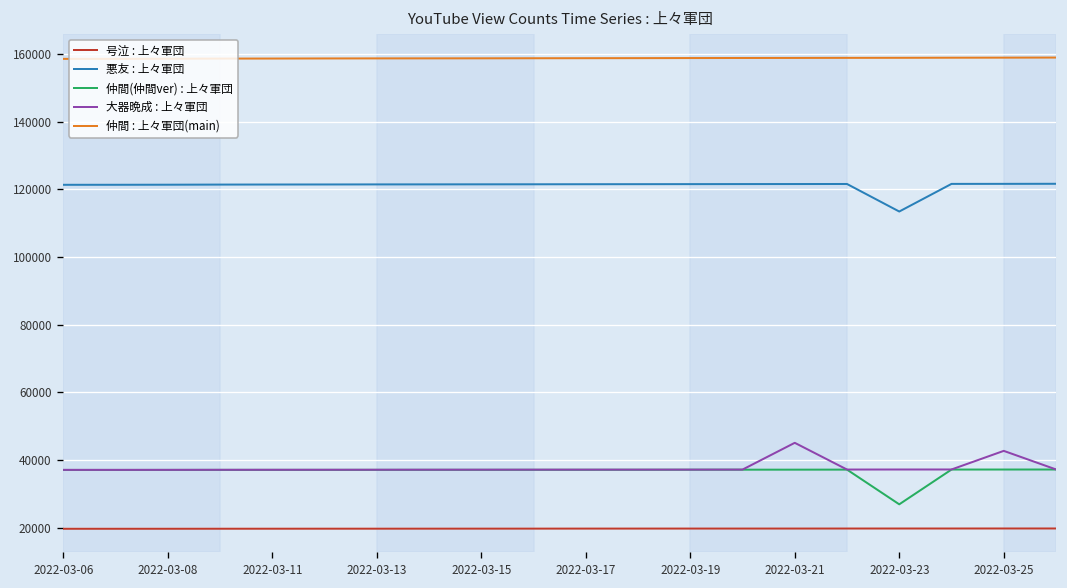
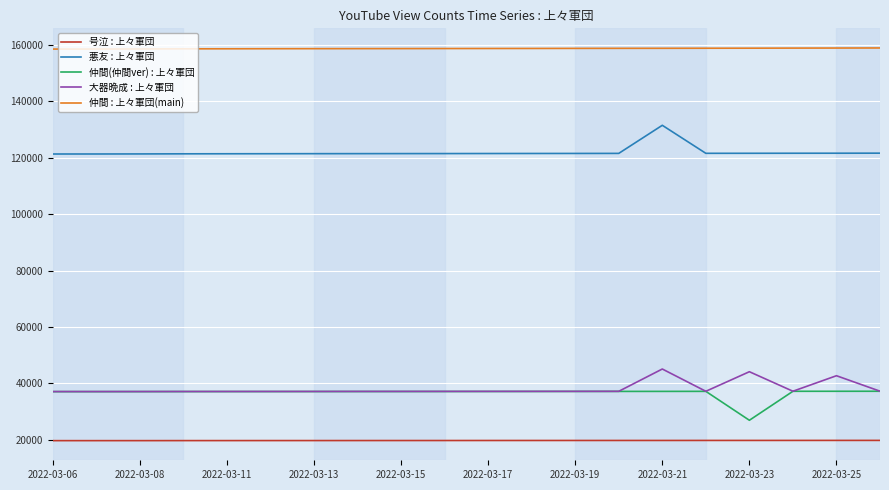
  {
    "号泣 : 上々軍団": {
      "2022-03-06": 20000,
      "2022-03-08": 20000,
      "2022-03-11": 20000,
      "2022-03-13": 20000,
      "2022-03-15": 20000,
      "2022-03-17": 20000,
      "2022-03-19": 20000,
      "2022-03-21": 20000,
      "2022-03-23": 20000,
      "2022-03-25": 20000
    },
    "悪友 : 上々軍団": {
      "2022-03-06": 121000,
      "2022-03-08": 121000,
      "2022-03-11": 121000,
      "2022-03-13": 121000,
      "2022-03-15": 121000,
      "2022-03-17": 122000,
      "2022-03-19": 122000,
-     "2022-03-21": 122000,
-     "2022-03-23": 113000,
+     "2022-03-21": 132000,
+     "2022-03-23": 122000,
      "2022-03-25": 122000
    },
    "仲間(仲間ver) : 上々軍団": {
      "2022-03-21": 37000,
      "2022-03-23": 27000,
      "2022-03-25": 37000
    },
    "大器晩成 : 上々軍団": {
      "2022-03-21": 45000,
-     "2022-03-23": 37000,
+     "2022-03-23": 44000,
      "2022-03-25": 43000
    },
    "仲間 : 上々軍団(main)": {
      "2022-03-06": 159000,
      "2022-03-11": 159000,
      "2022-03-13": 159000,
      "2022-03-15": 159000,
      "2022-03-17": 159000,
      "2022-03-19": 159000,
      "2022-03-21": 159000,
      "2022-03-23": 159000,
      "2022-03-25": 159000
    }
  }
